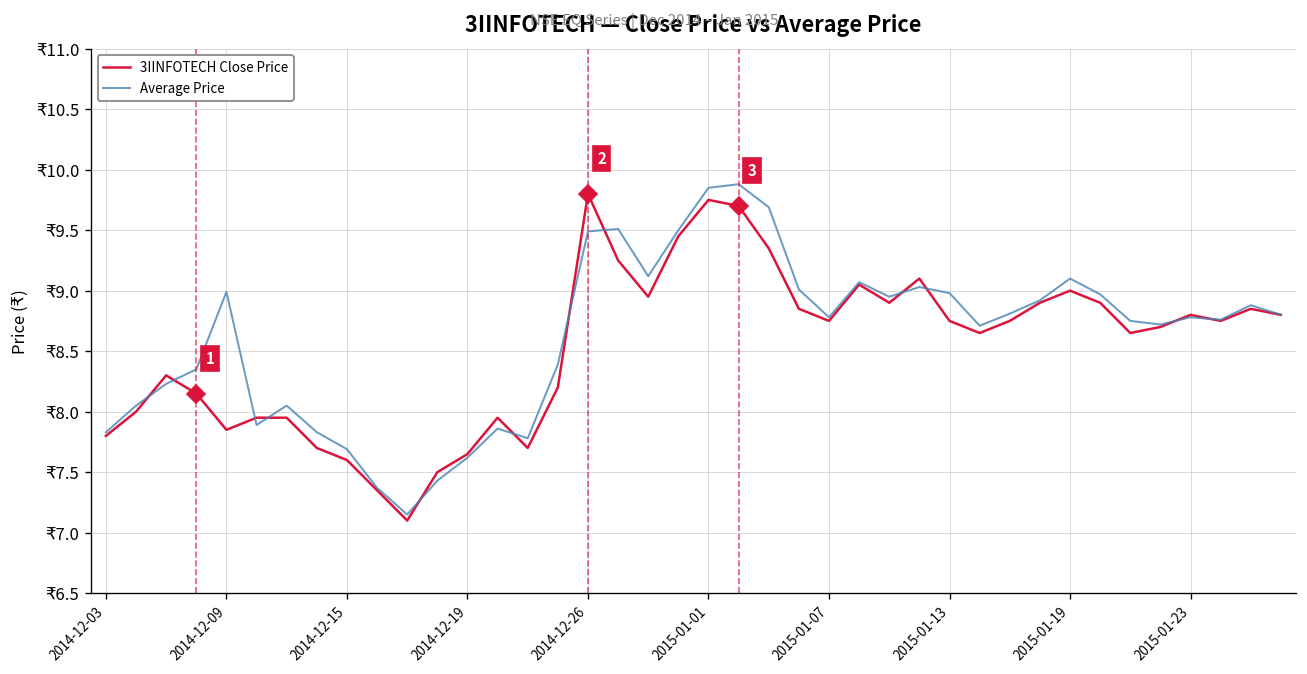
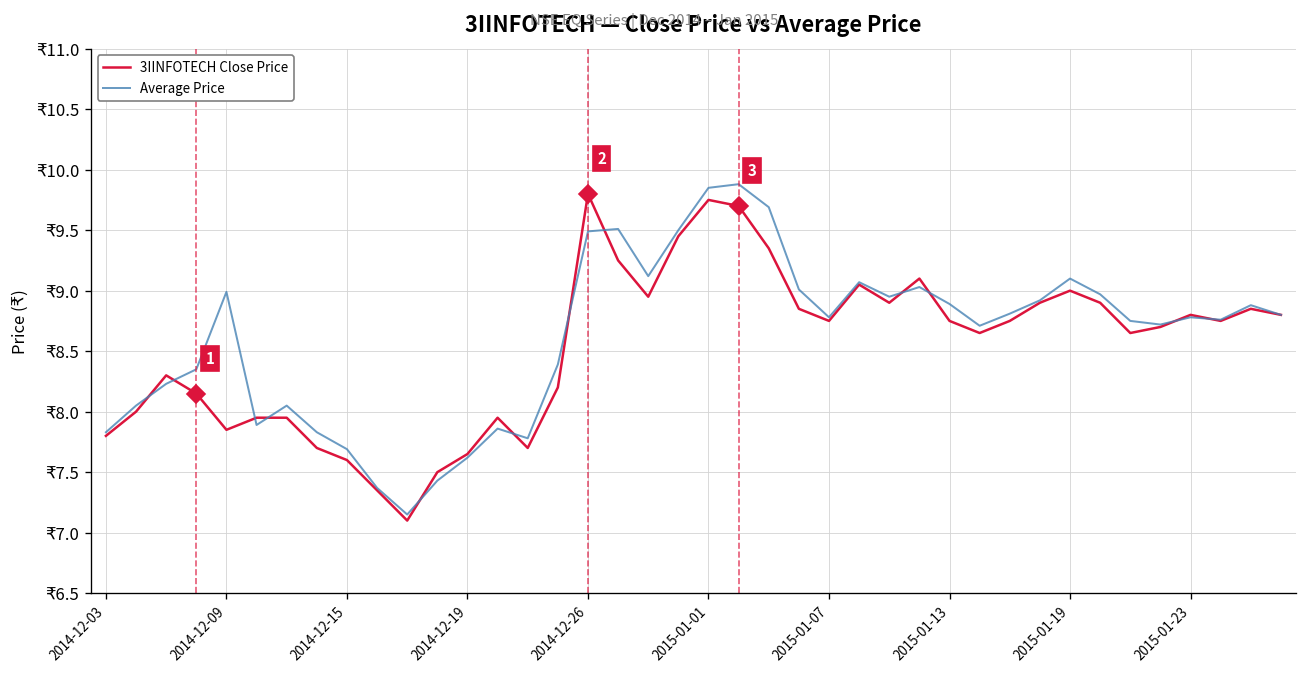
  {
    "Average Price": {
      "2014-12-03": "₹7.83",
      "2014-12-09": "₹8.99",
      "2014-12-15": "₹7.69",
      "2014-12-19": "₹7.62",
      "2014-12-26": "₹9.49",
      "2015-01-01": "₹9.85",
      "2015-01-07": "₹8.78",
-     "2015-01-13": "₹8.98",
+     "2015-01-13": "₹8.89",
      "2015-01-19": "₹9.10"
    }
  }
